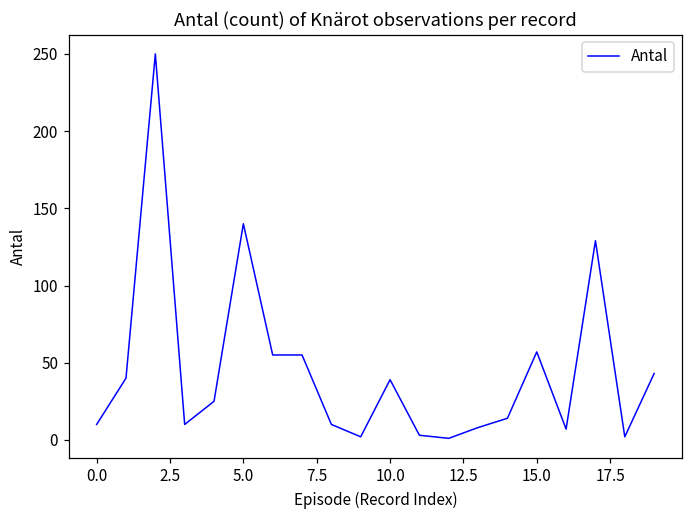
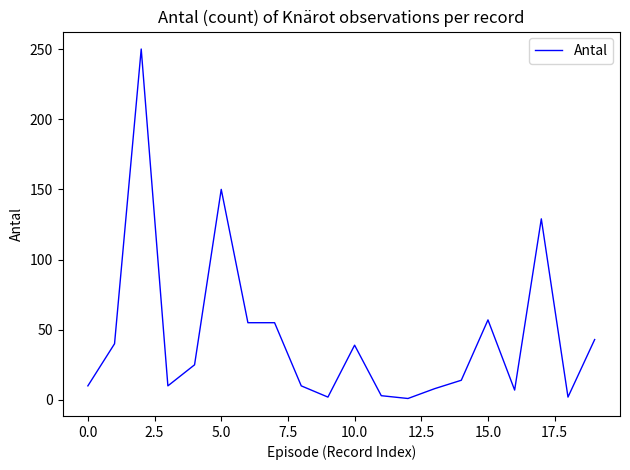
  {
    "0.0": 10,
-   "5.0": 140,
+   "5.0": 150,
    "10.0": 39,
    "15.0": 57
  }
